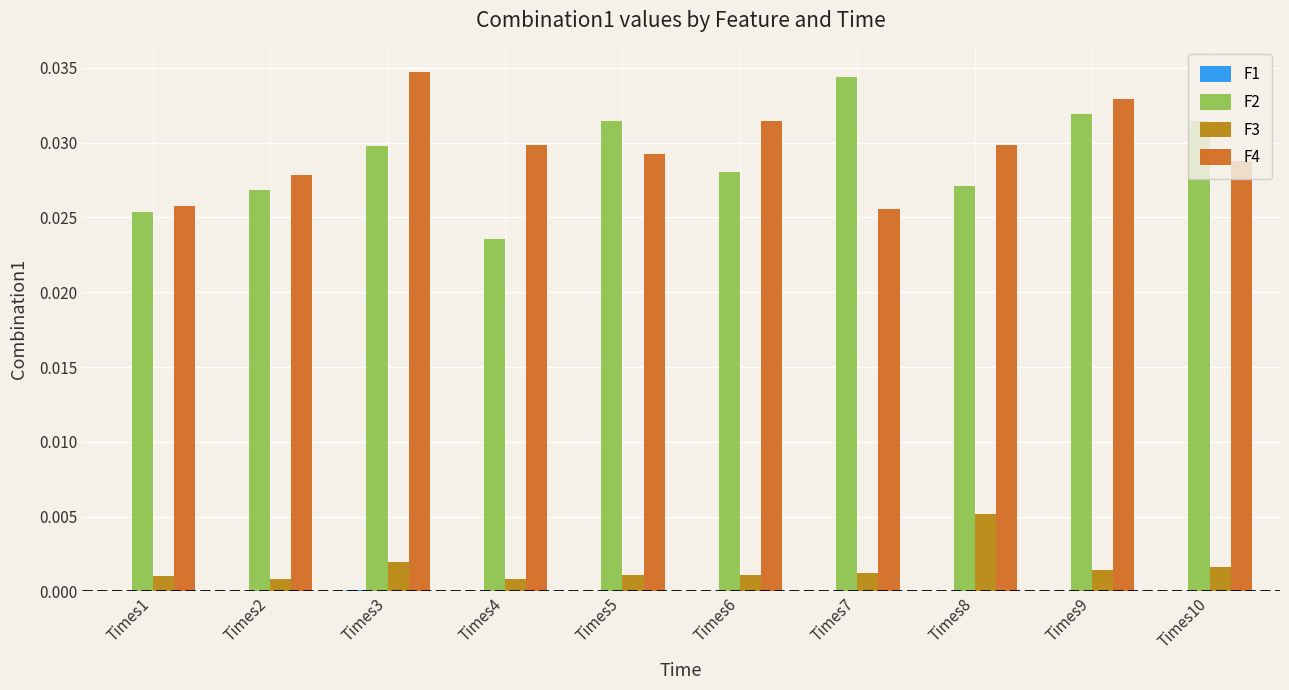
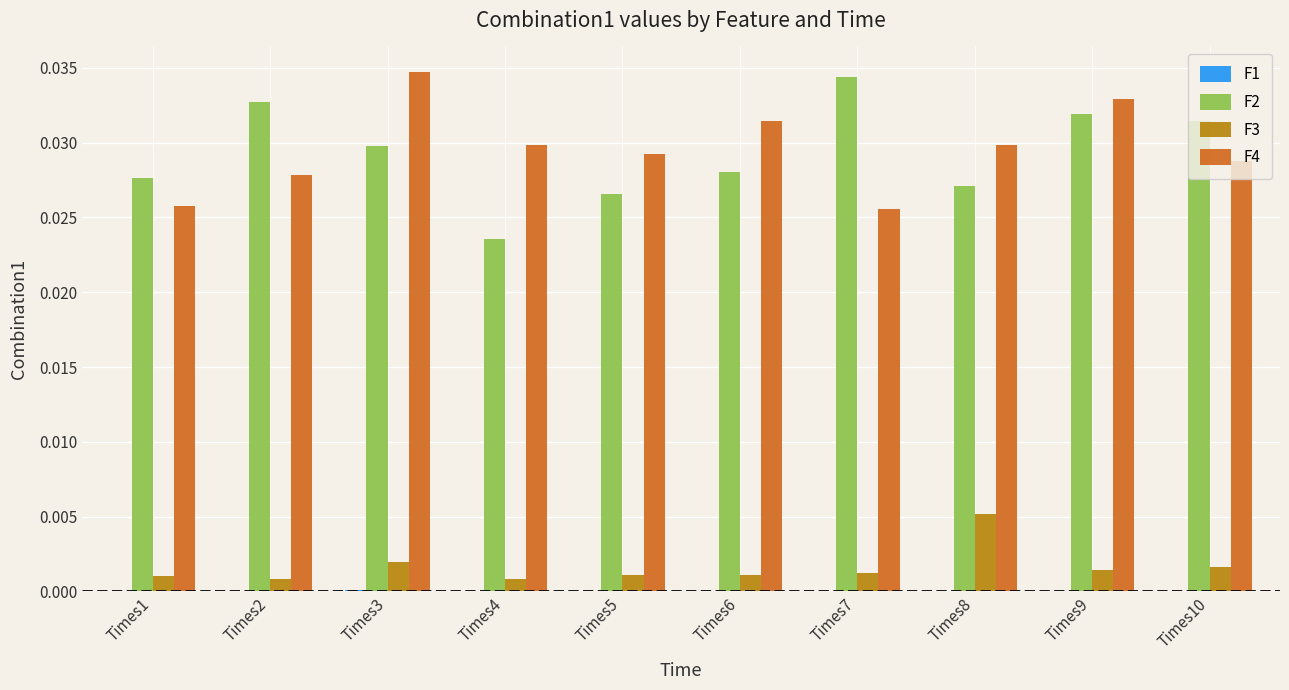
  {
    "F2": {
-     "Times1": 0.0253,
-     "Times2": 0.0269,
+     "Times1": 0.0277,
+     "Times2": 0.0327,
      "Times3": 0.0298,
      "Times4": 0.0236,
-     "Times5": 0.0314,
+     "Times5": 0.0266,
      "Times6": 0.0280,
      "Times7": 0.0344,
      "Times8": 0.0271,
      "Times9": 0.0319
    }
  }
